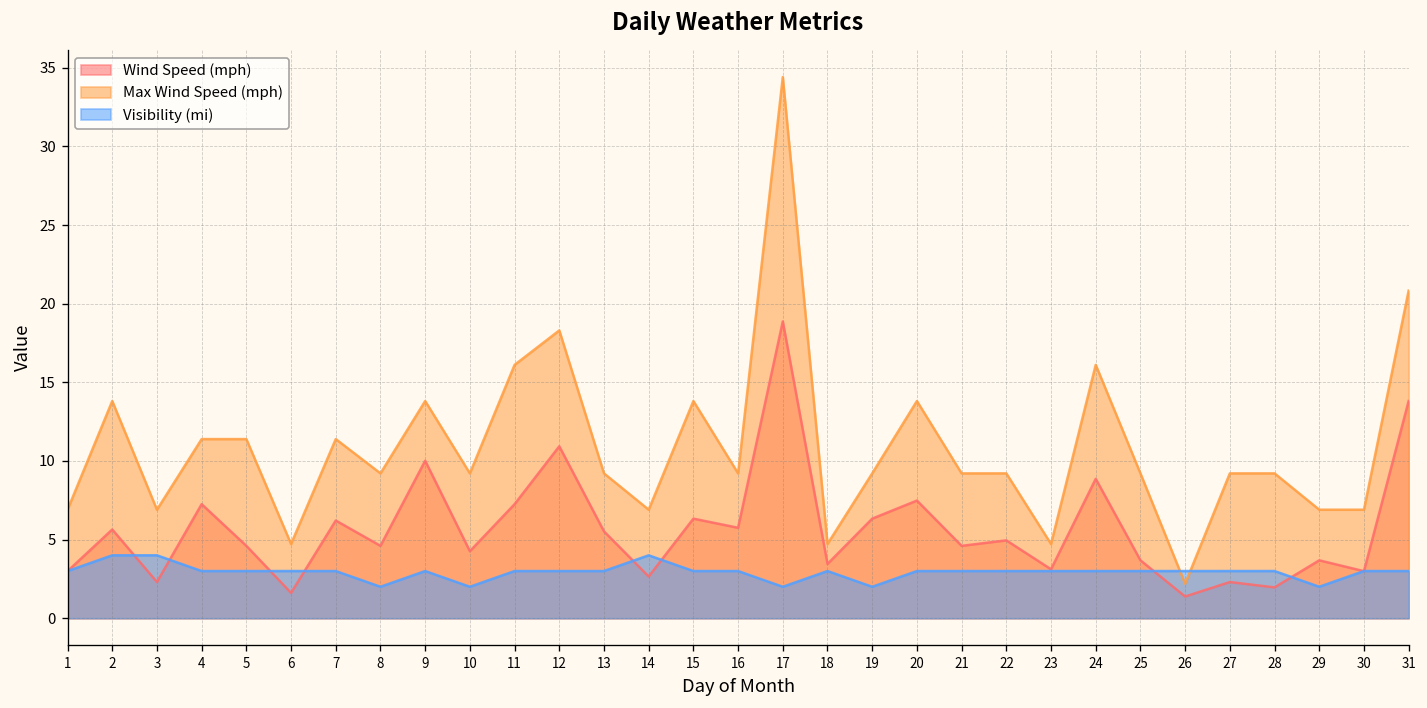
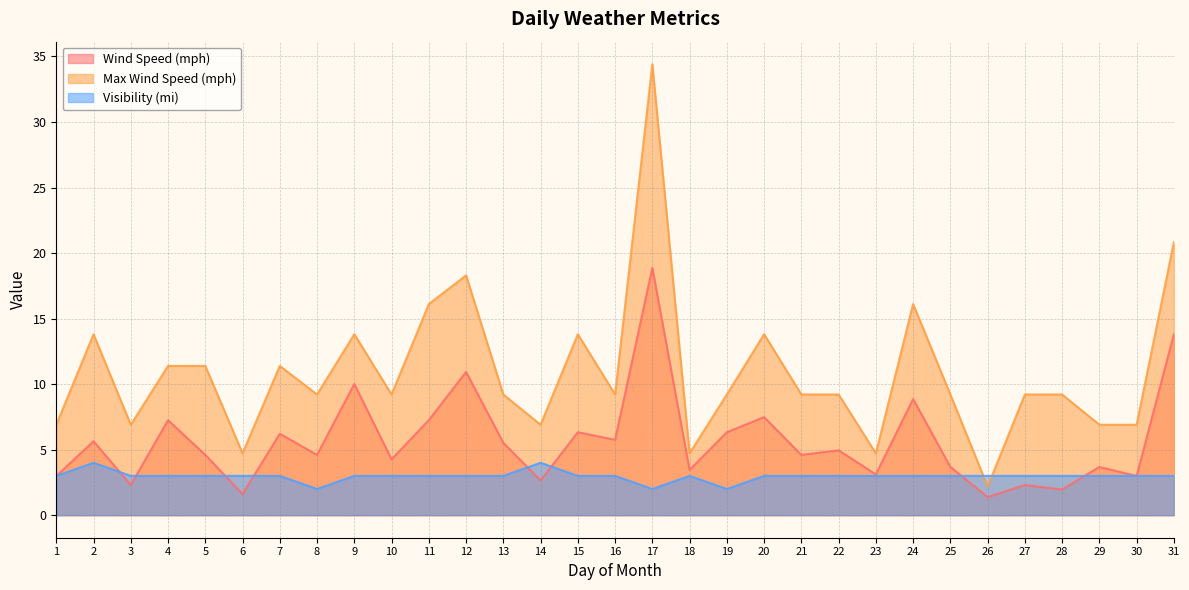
  {
    "Visibility (mi)": {
      "2": 4,
-     "3": 4,
+     "3": 3,
      "4": 3,
      "5": 3,
      "6": 3,
      "7": 3,
      "8": 2,
      "9": 3,
-     "10": 2,
+     "10": 3,
      "11": 3,
      "12": 3,
      "13": 3,
      "14": 4,
      "15": 3,
      "16": 3,
      "17": 2,
      "18": 3,
      "19": 2,
      "20": 3,
      "21": 3,
      "22": 3,
      "24": 3,
      "25": 3,
      "26": 3,
      "27": 3,
      "28": 3,
-     "29": 2,
+     "29": 3,
      "31": 3
    }
  }
